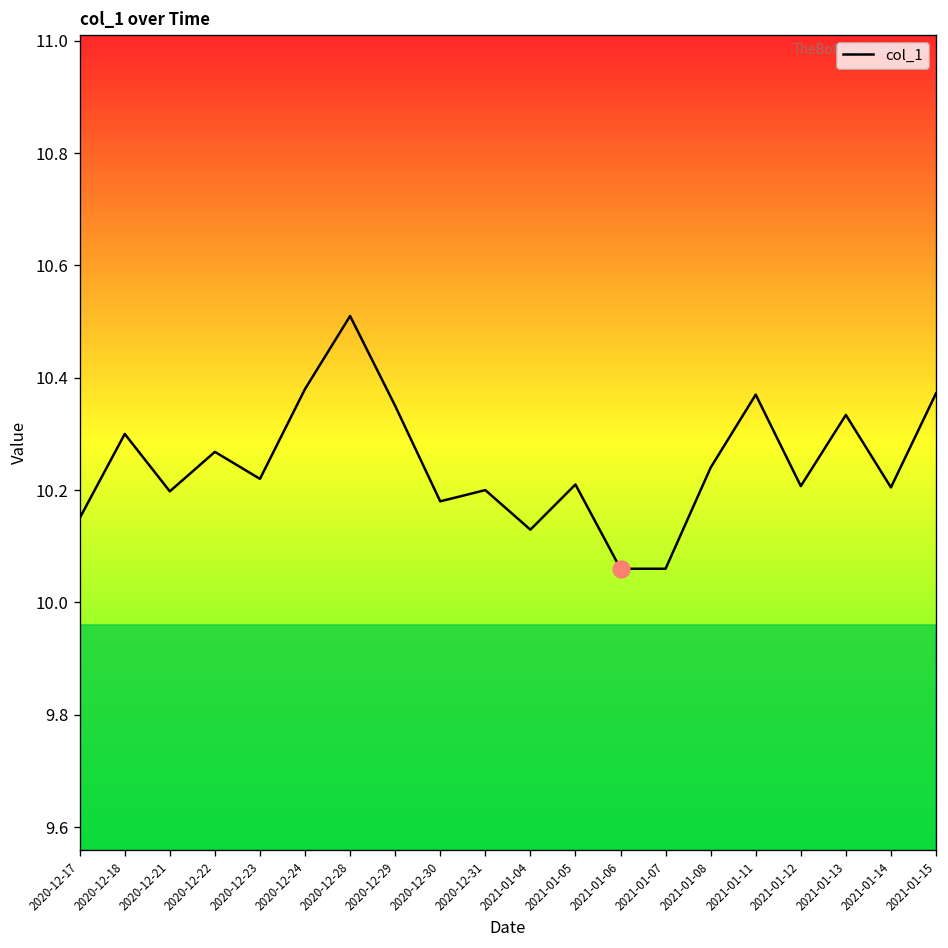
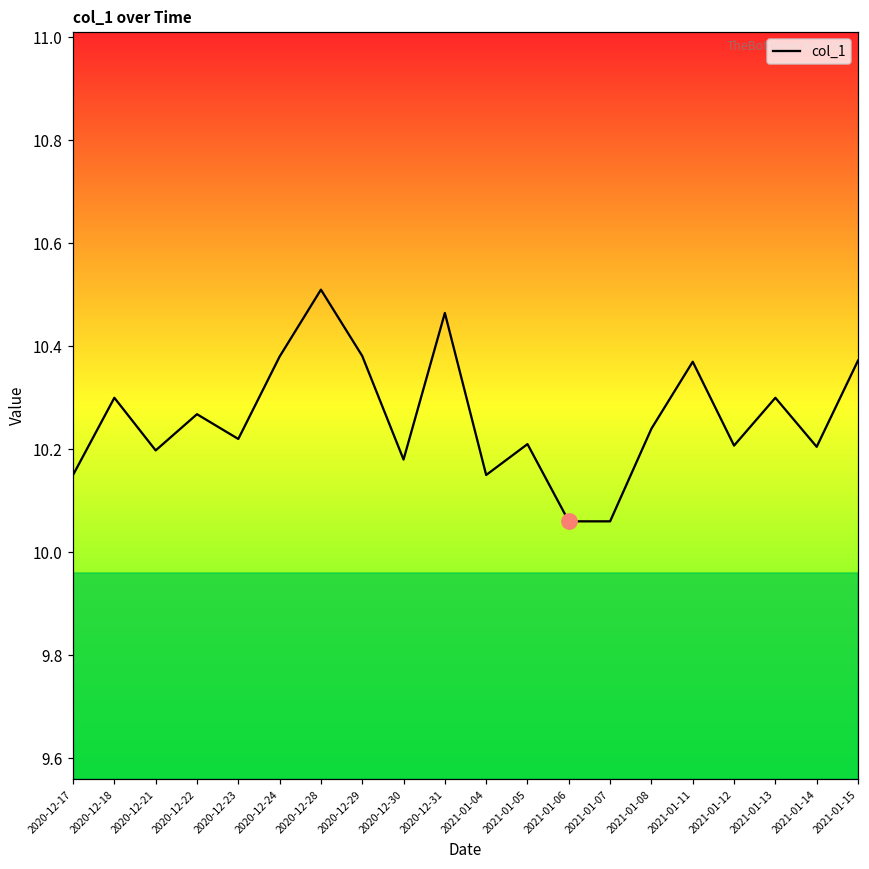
  {
    "col_1": {
      "2020-12-17": 10.15,
      "2020-12-18": 10.30,
      "2020-12-21": 10.20,
      "2020-12-22": 10.27,
      "2020-12-23": 10.22,
      "2020-12-24": 10.38,
      "2020-12-28": 10.51,
-     "2020-12-29": 10.35,
+     "2020-12-29": 10.38,
      "2020-12-30": 10.18,
-     "2020-12-31": 10.20,
-     "2021-01-04": 10.13,
+     "2020-12-31": 10.46,
+     "2021-01-04": 10.15,
      "2021-01-05": 10.21,
      "2021-01-07": 10.06,
      "2021-01-08": 10.24,
      "2021-01-11": 10.37,
      "2021-01-12": 10.21,
-     "2021-01-13": 10.33,
+     "2021-01-13": 10.30,
      "2021-01-14": 10.20,
      "2021-01-15": 10.37
    }
  }
